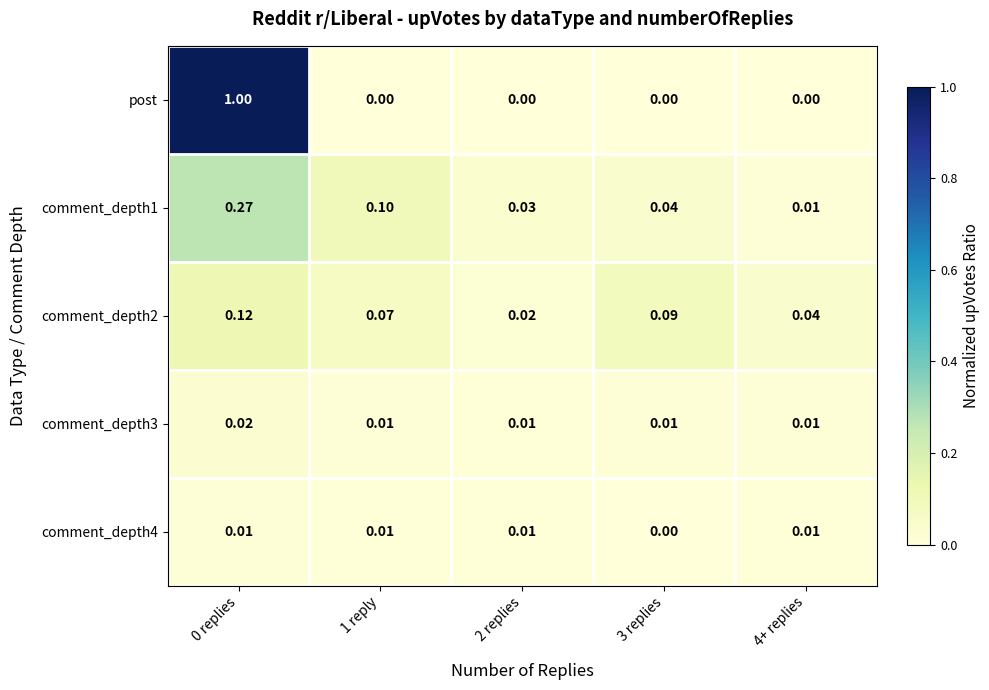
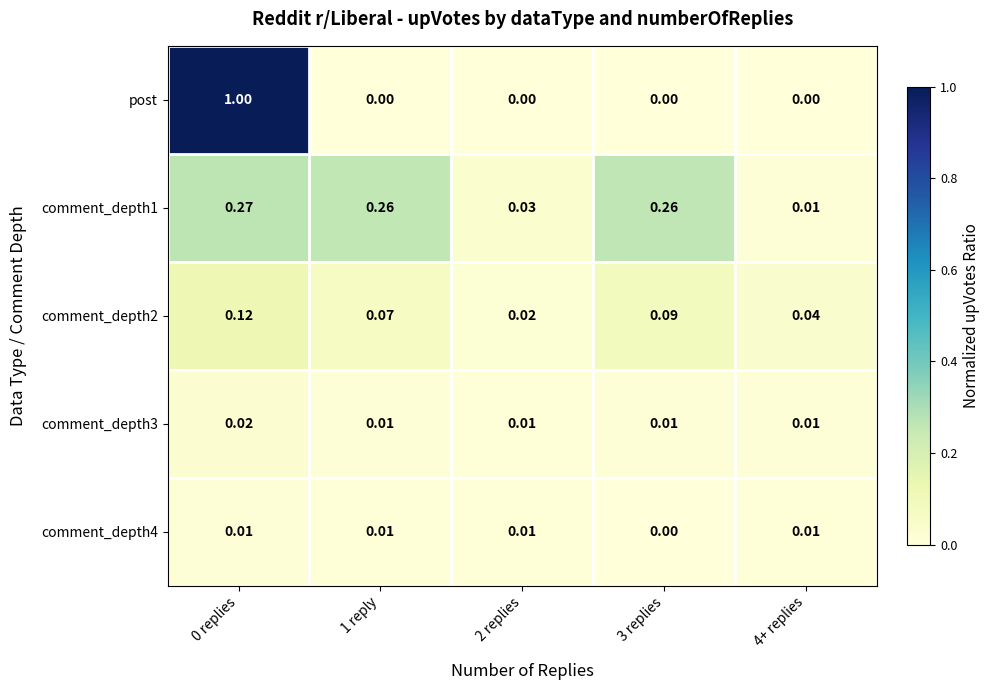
  {
    "post": {
      "0 replies": 1.00,
      "1 reply": 0.00,
      "2 replies": 0.00,
      "3 replies": 0.00,
      "4+ replies": 0.00
    },
    "comment_depth1": {
      "0 replies": 0.27,
-     "1 reply": 0.10,
+     "1 reply": 0.26,
      "2 replies": 0.03,
-     "3 replies": 0.04,
+     "3 replies": 0.26,
      "4+ replies": 0.01
    },
    "comment_depth2": {
      "0 replies": 0.12,
      "1 reply": 0.07,
      "2 replies": 0.02,
      "3 replies": 0.09,
      "4+ replies": 0.04
    },
    "comment_depth3": {
      "0 replies": 0.02,
      "1 reply": 0.01,
      "2 replies": 0.01,
      "3 replies": 0.01,
      "4+ replies": 0.01
    },
    "comment_depth4": {
      "0 replies": 0.01,
      "1 reply": 0.01,
      "2 replies": 0.01,
      "3 replies": 0.00,
      "4+ replies": 0.01
    }
  }
